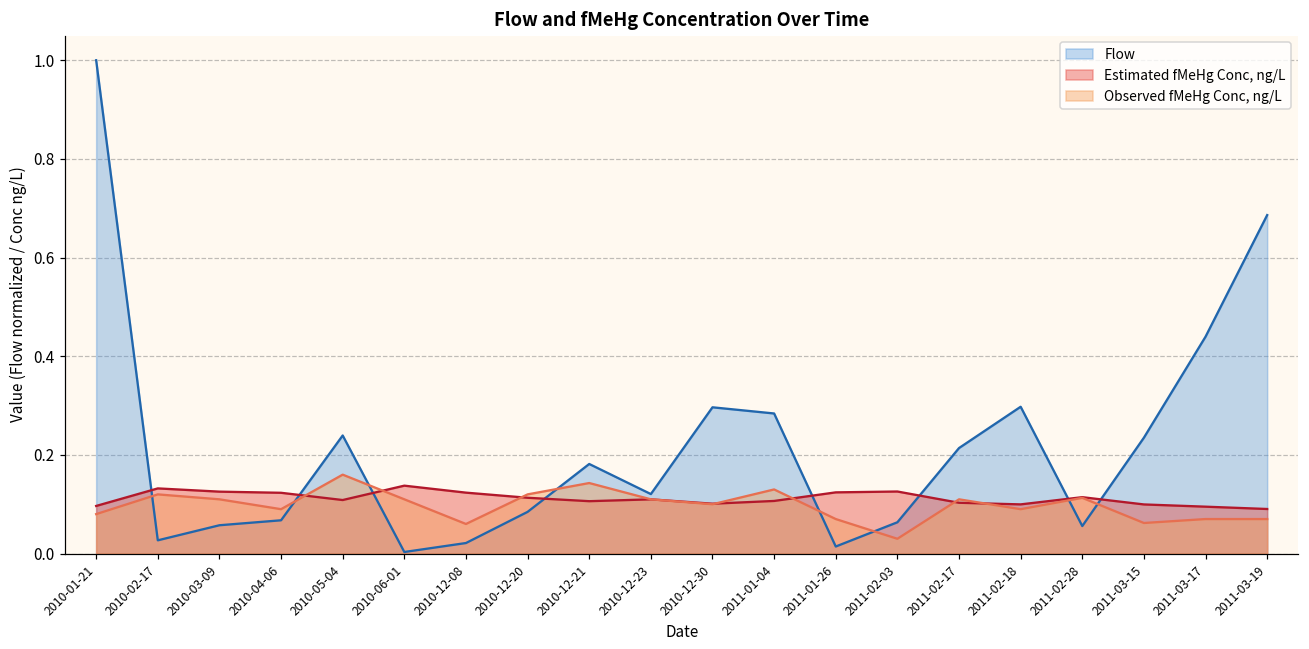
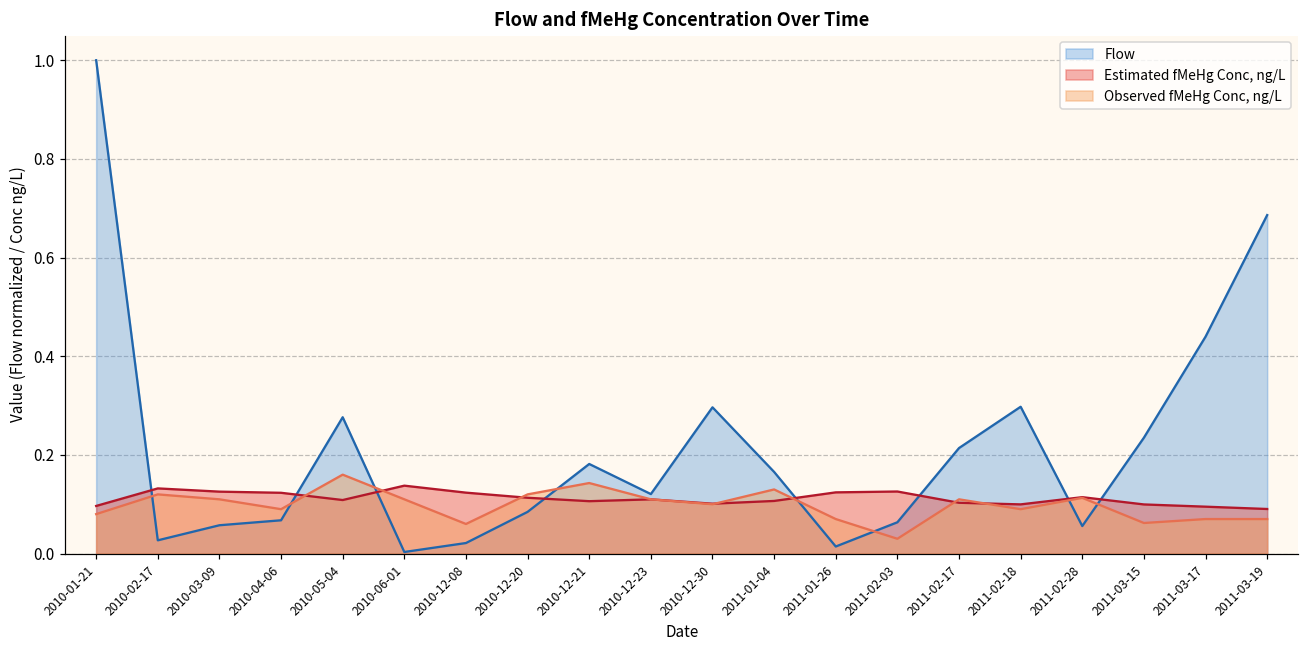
  {
    "Flow": {
      "2010-01-21": 1.00,
      "2010-02-17": 0.03,
      "2010-03-09": 0.06,
      "2010-04-06": 0.07,
-     "2010-05-04": 0.24,
+     "2010-05-04": 0.28,
      "2010-06-01": 0.00,
      "2010-12-08": 0.02,
      "2010-12-20": 0.08,
      "2010-12-21": 0.18,
      "2010-12-23": 0.12,
      "2010-12-30": 0.30,
-     "2011-01-04": 0.28,
+     "2011-01-04": 0.17,
      "2011-01-26": 0.01,
      "2011-02-03": 0.06,
      "2011-02-17": 0.21,
      "2011-02-18": 0.30,
      "2011-02-28": 0.06,
      "2011-03-15": 0.23,
      "2011-03-17": 0.44,
      "2011-03-19": 0.69
    }
  }
